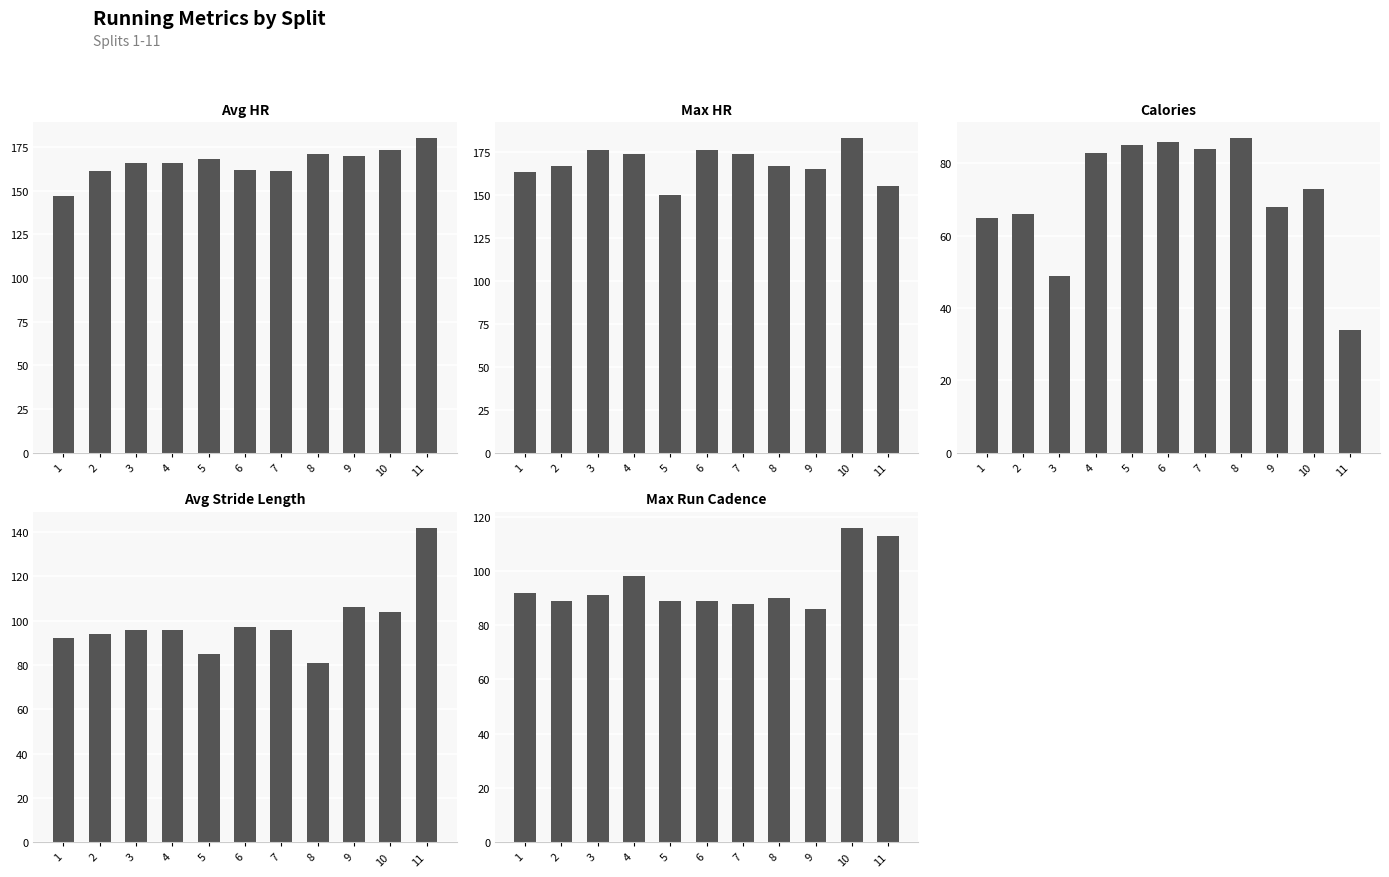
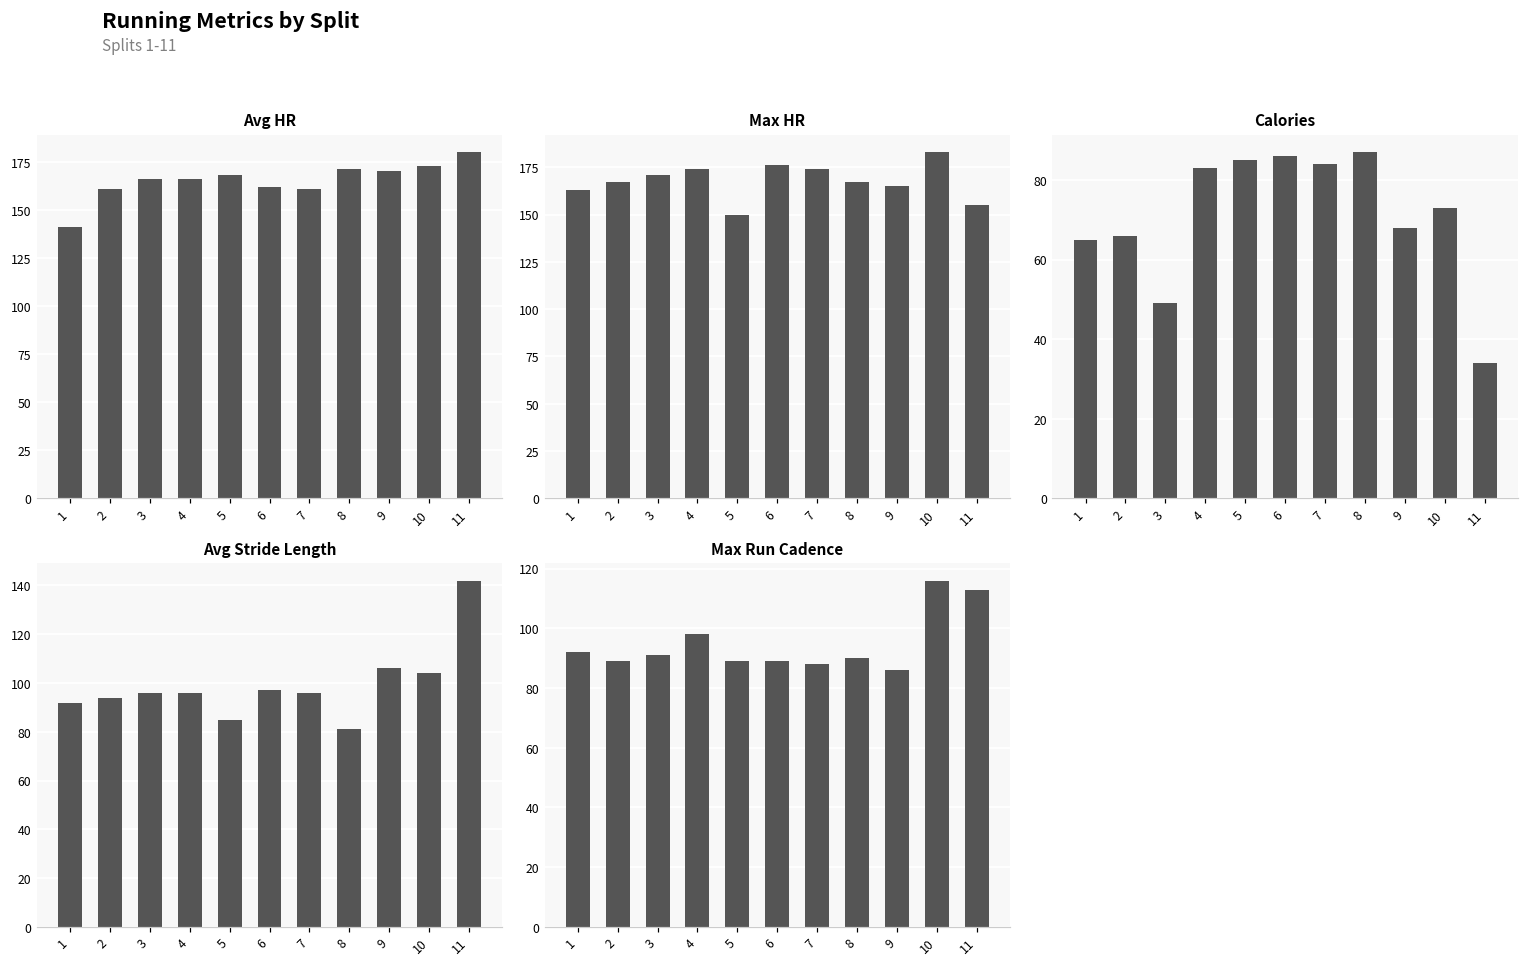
  {
    "Avg HR": {
-     "1": 147,
+     "1": 141,
      "2": 161,
      "3": 166,
      "4": 166,
      "5": 168,
      "6": 162,
      "7": 161,
      "8": 171,
      "9": 170,
      "10": 173,
      "11": 180
    },
    "Max HR": {
      "1": 163,
      "2": 167,
-     "3": 176,
+     "3": 171,
      "4": 174,
      "5": 150,
      "6": 176,
      "7": 174,
      "8": 167,
      "9": 165,
      "10": 183,
      "11": 155
    },
    "Calories": {
      "1": 65,
      "2": 66,
      "3": 49,
      "4": 83,
      "5": 85,
      "6": 86,
      "7": 84,
      "8": 87,
      "9": 68,
      "10": 73,
      "11": 34
    },
    "Avg Stride Length": {
      "1": 92,
      "2": 94,
      "3": 96,
      "4": 96,
      "5": 85,
      "6": 97,
      "7": 96,
      "8": 81,
      "9": 106,
      "10": 104,
      "11": 142
    },
    "Max Run Cadence": {
      "1": 92,
      "2": 89,
      "3": 91,
      "4": 98,
      "5": 89,
      "6": 89,
      "7": 88,
      "8": 90,
      "9": 86,
      "10": 116,
      "11": 113
    }
  }
